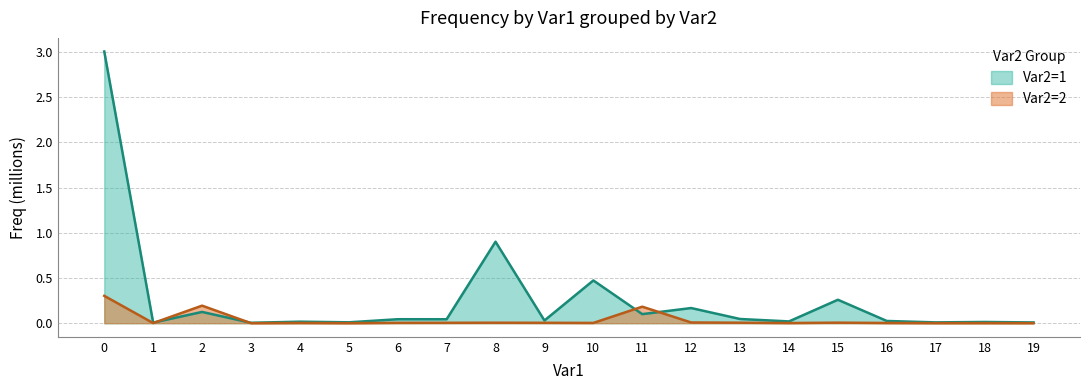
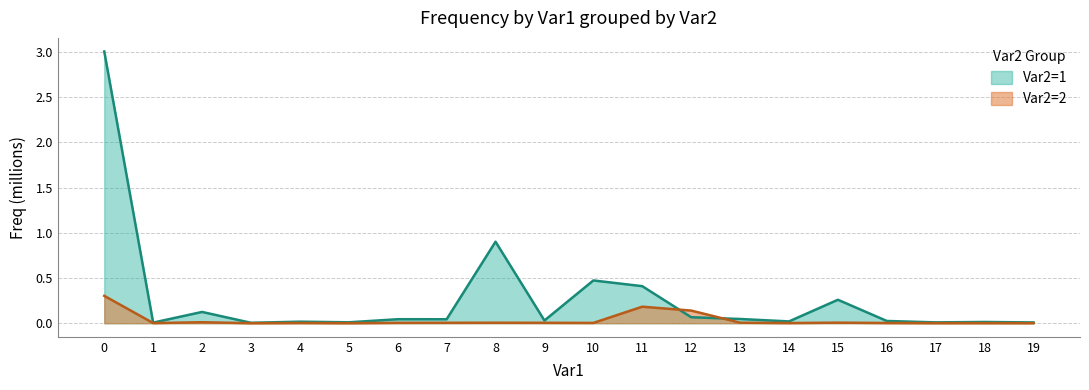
  {
    "Var2=1": {
      "0": 3.0,
      "2": 0.1,
      "6": 0.0,
      "7": 0.0,
      "8": 0.9,
      "10": 0.5,
-     "11": 0.1,
-     "12": 0.2,
+     "11": 0.4,
+     "12": 0.1,
      "13": 0.0,
      "15": 0.3
    },
    "Var2=2": {
      "0": 0.3,
-     "2": 0.2,
+     "2": 0.0,
      "6": 0.0,
      "7": 0.0,
      "8": 0.0,
      "10": 0.0,
      "11": 0.2,
-     "12": 0.0,
+     "12": 0.1,
      "13": 0.0,
      "15": 0.0
    }
  }
